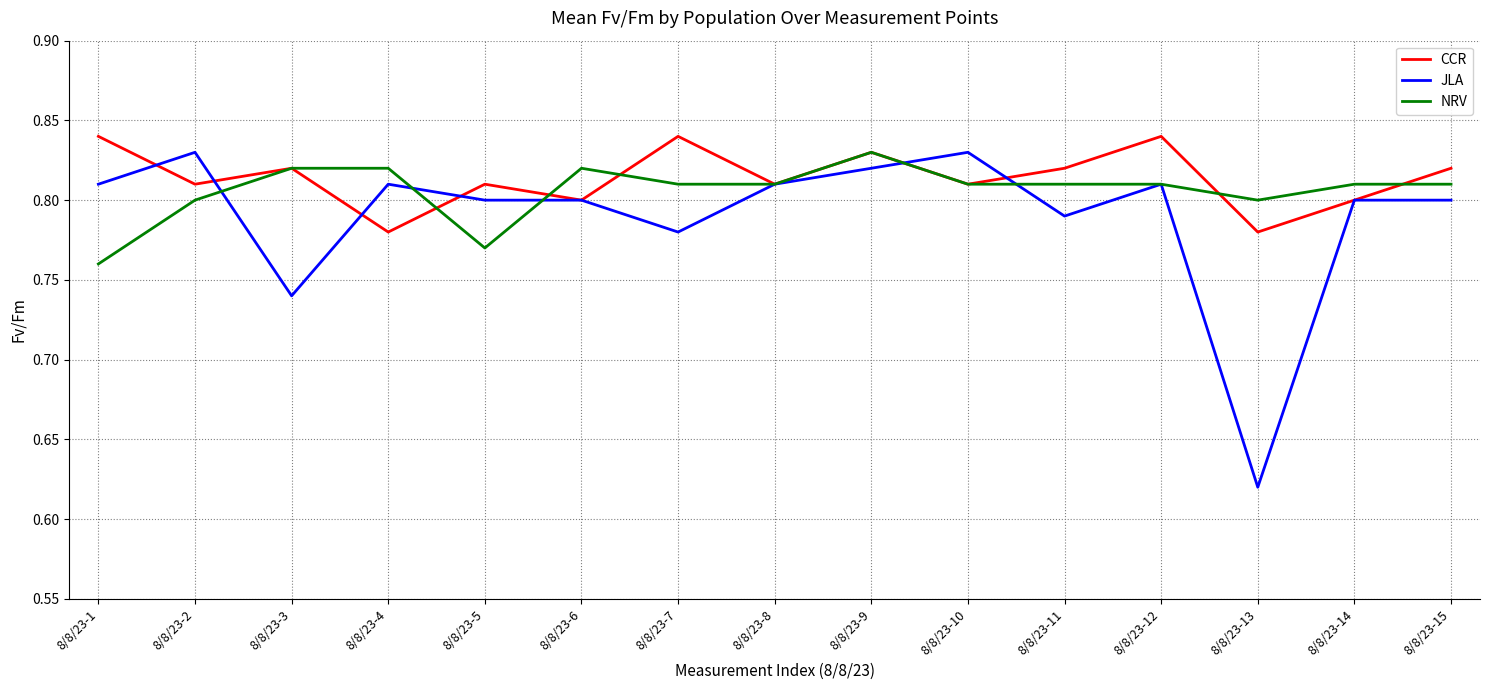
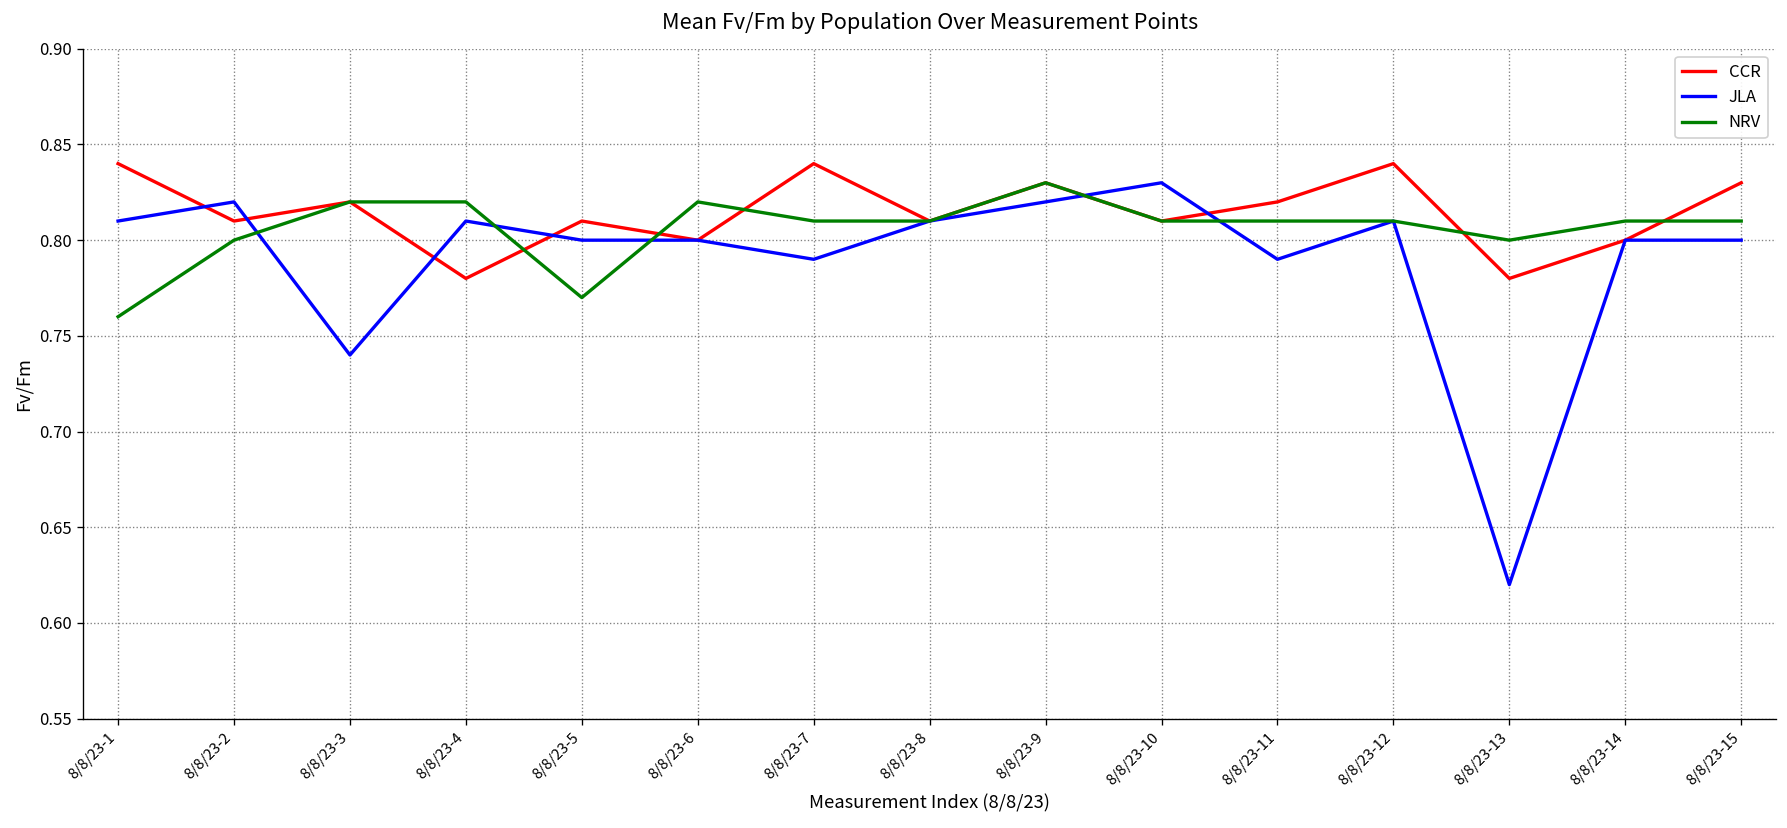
  {
    "CCR": {
      "8/8/23-1": 0.84,
      "8/8/23-2": 0.81,
      "8/8/23-4": 0.78,
      "8/8/23-5": 0.81,
      "8/8/23-7": 0.84,
      "8/8/23-11": 0.82,
      "8/8/23-12": 0.84,
      "8/8/23-13": 0.78,
-     "8/8/23-15": 0.82
+     "8/8/23-15": 0.83
    },
    "JLA": {
      "8/8/23-1": 0.81,
-     "8/8/23-2": 0.83,
+     "8/8/23-2": 0.82,
      "8/8/23-3": 0.74,
      "8/8/23-4": 0.81,
      "8/8/23-5": 0.80,
-     "8/8/23-7": 0.78,
+     "8/8/23-7": 0.79,
      "8/8/23-9": 0.82,
      "8/8/23-10": 0.83,
      "8/8/23-11": 0.79,
      "8/8/23-13": 0.62,
      "8/8/23-15": 0.80
    },
    "NRV": {
      "8/8/23-1": 0.76,
      "8/8/23-2": 0.80,
      "8/8/23-4": 0.82,
      "8/8/23-5": 0.77,
      "8/8/23-6": 0.82,
      "8/8/23-7": 0.81,
      "8/8/23-11": 0.81,
      "8/8/23-13": 0.80,
      "8/8/23-14": 0.81,
      "8/8/23-15": 0.81
    }
  }
